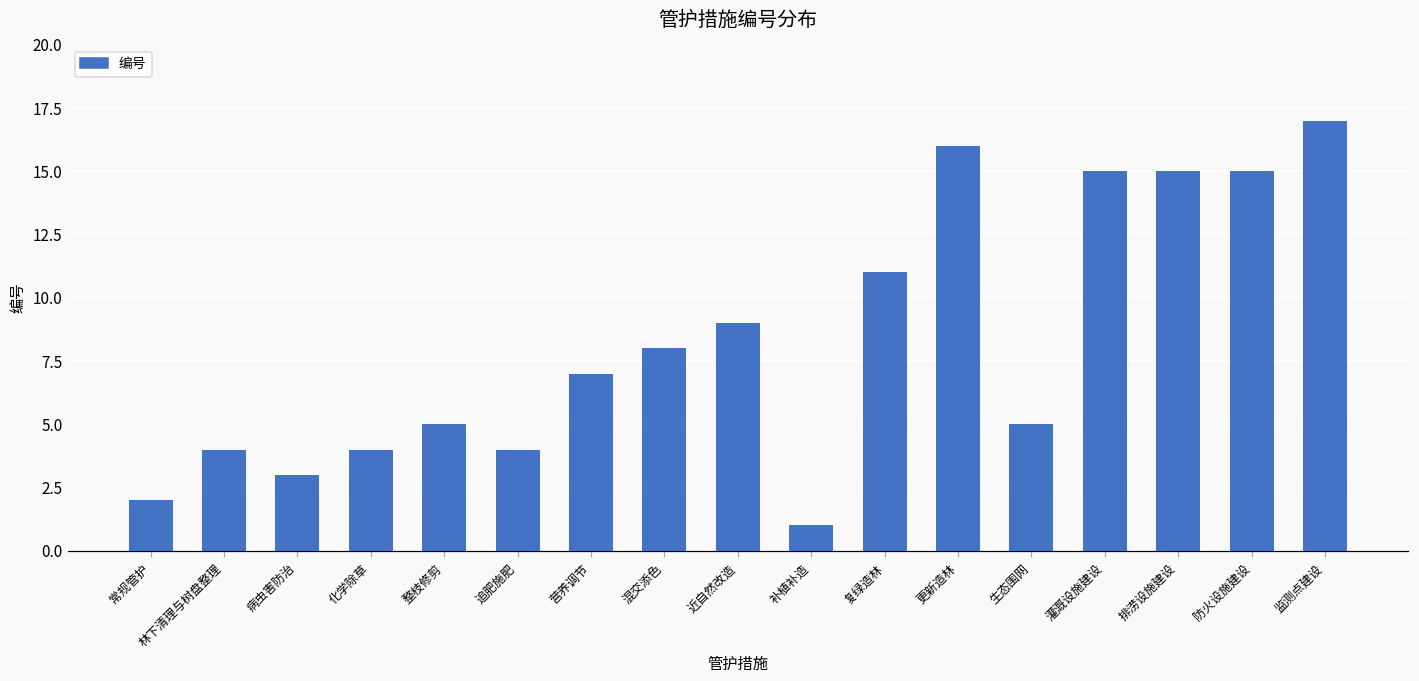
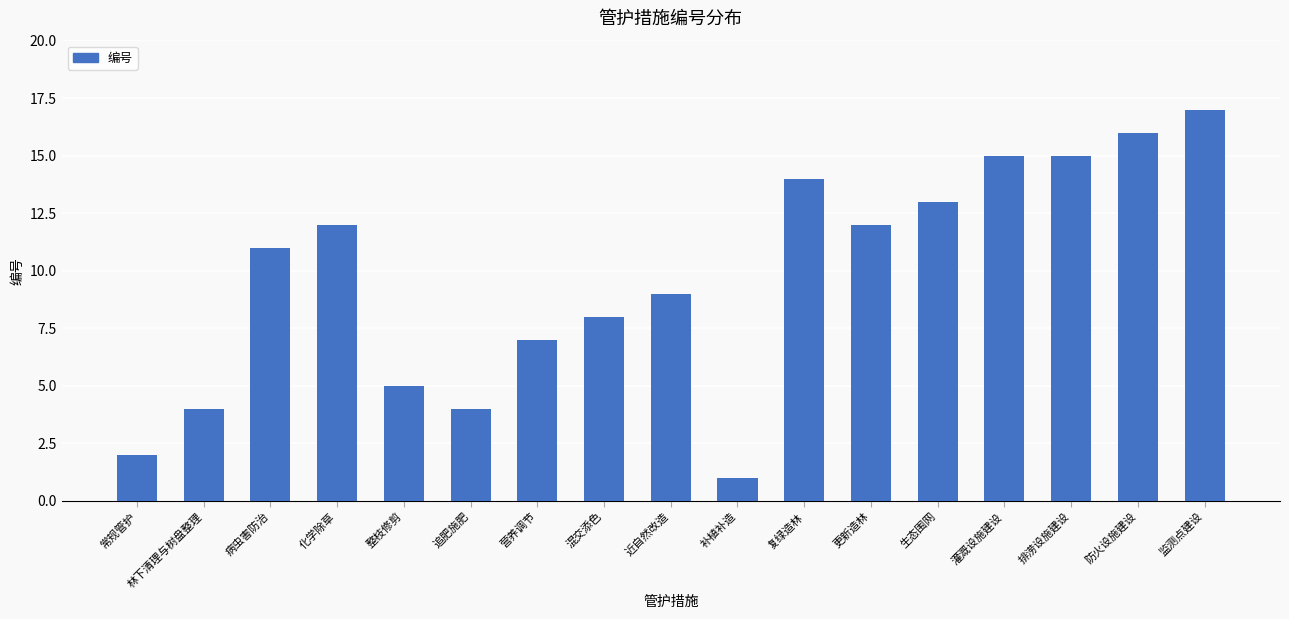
  {
    "常规管护": 2,
    "林下清理与树盘整理": 4,
-   "病虫害防治": 3,
-   "化学除草": 4,
+   "病虫害防治": 11,
+   "化学除草": 12,
    "整枝修剪": 5,
    "追肥施肥": 4,
    "营养调节": 7,
    "混交添色": 8,
    "近自然改造": 9,
    "补植补造": 1,
-   "复绿造林": 11,
-   "更新造林": 16,
-   "生态围网": 5,
+   "复绿造林": 14,
+   "更新造林": 12,
+   "生态围网": 13,
    "灌溉设施建设": 15,
    "排涝设施建设": 15,
-   "防火设施建设": 15,
+   "防火设施建设": 16,
    "监测点建设": 17
  }
